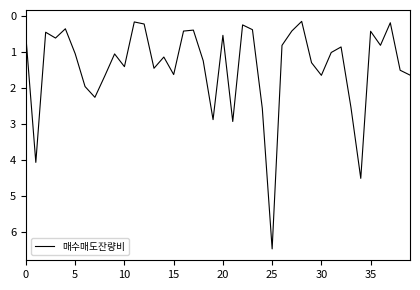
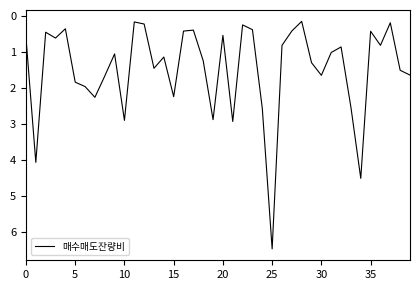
  {
    "0": 0.6,
-   "5": 1.1,
-   "10": 1.4,
-   "15": 1.6,
+   "5": 1.8,
+   "10": 2.9,
+   "15": 2.2,
    "20": 0.5,
    "25": 6.5,
    "30": 1.7,
    "35": 0.4
  }
